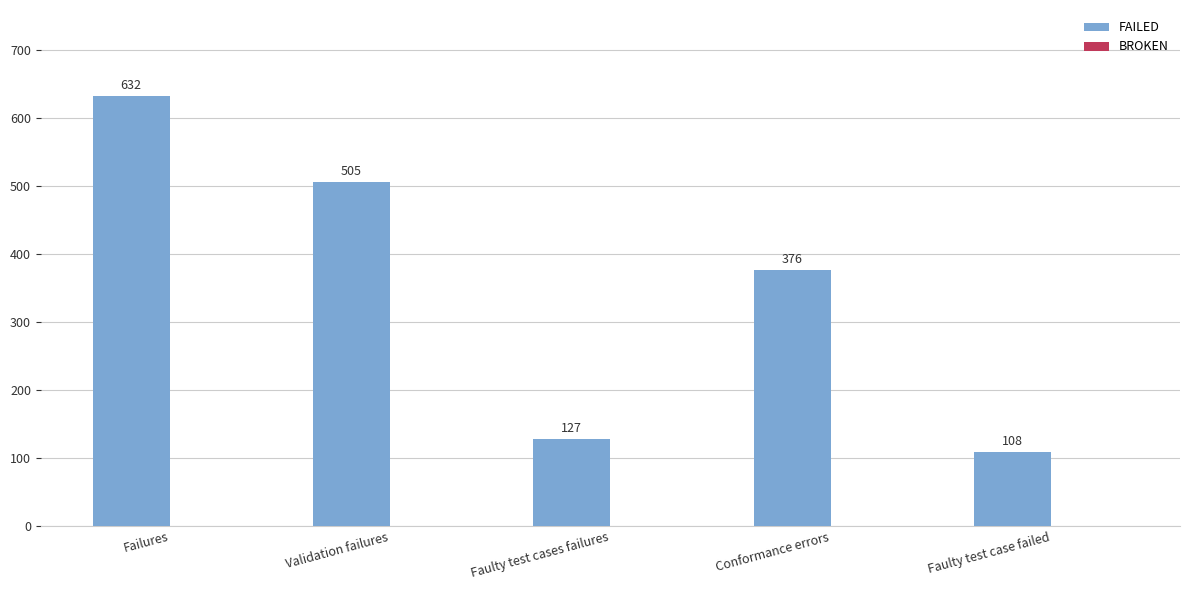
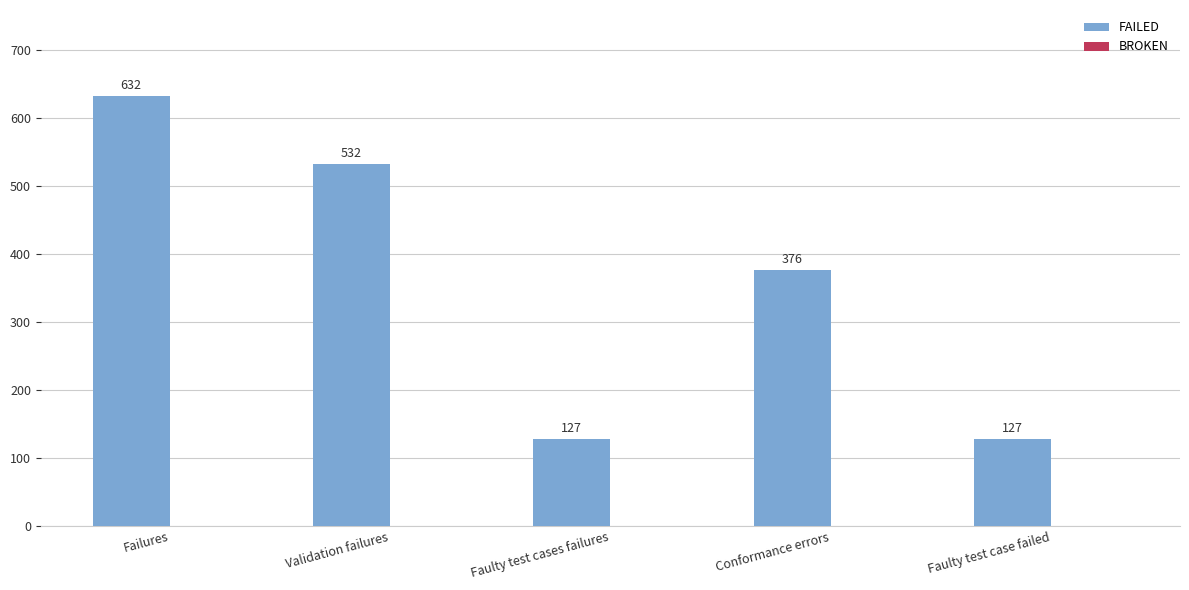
  {
    "FAILED": {
      "Failures": 632,
-     "Validation failures": 505,
+     "Validation failures": 532,
      "Faulty test cases failures": 127,
      "Conformance errors": 376,
-     "Faulty test case failed": 108
+     "Faulty test case failed": 127
    },
    "BROKEN": {
      "Failures": 0,
      "Validation failures": 0,
      "Faulty test cases failures": 0,
      "Conformance errors": 0,
      "Faulty test case failed": 0
    }
  }
